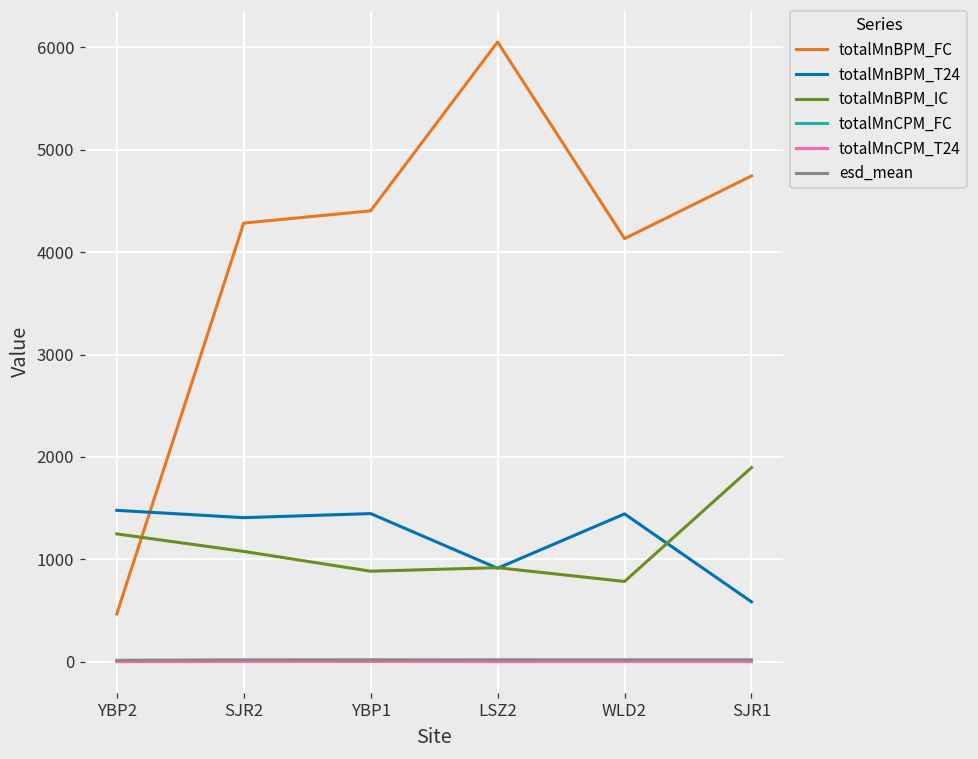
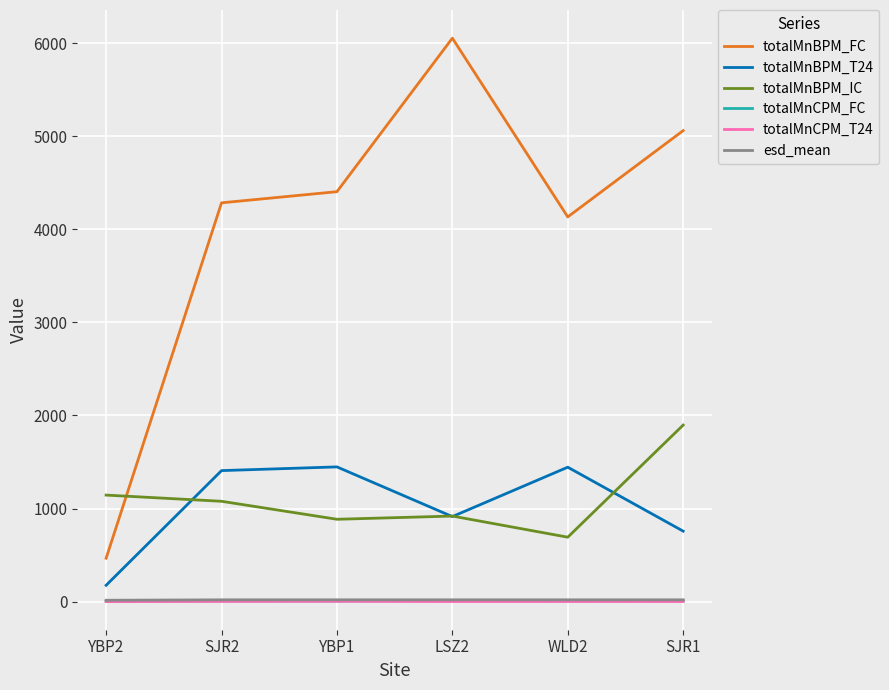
  {
    "totalMnBPM_FC": {
      "YBP2": 500,
      "SJR2": 4300,
      "YBP1": 4400,
      "LSZ2": 6100,
      "WLD2": 4100,
-     "SJR1": 4700
+     "SJR1": 5100
    },
    "totalMnBPM_T24": {
-     "YBP2": 1500,
+     "YBP2": 200,
      "SJR2": 1400,
      "YBP1": 1400,
      "WLD2": 1400,
-     "SJR1": 600
+     "SJR1": 800
    },
    "totalMnBPM_IC": {
-     "YBP2": 1200,
+     "YBP2": 1100,
      "SJR2": 1100,
      "YBP1": 900,
-     "WLD2": 800,
+     "WLD2": 700,
      "SJR1": 1900
    }
  }
